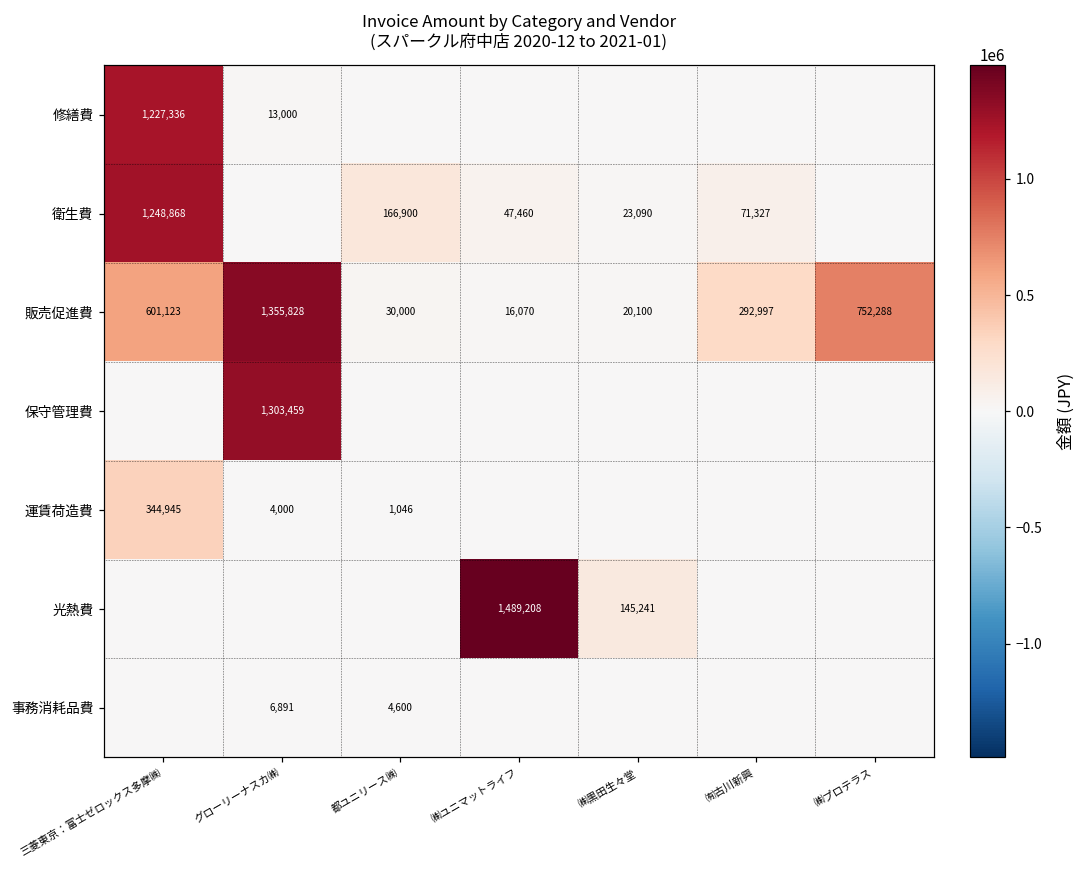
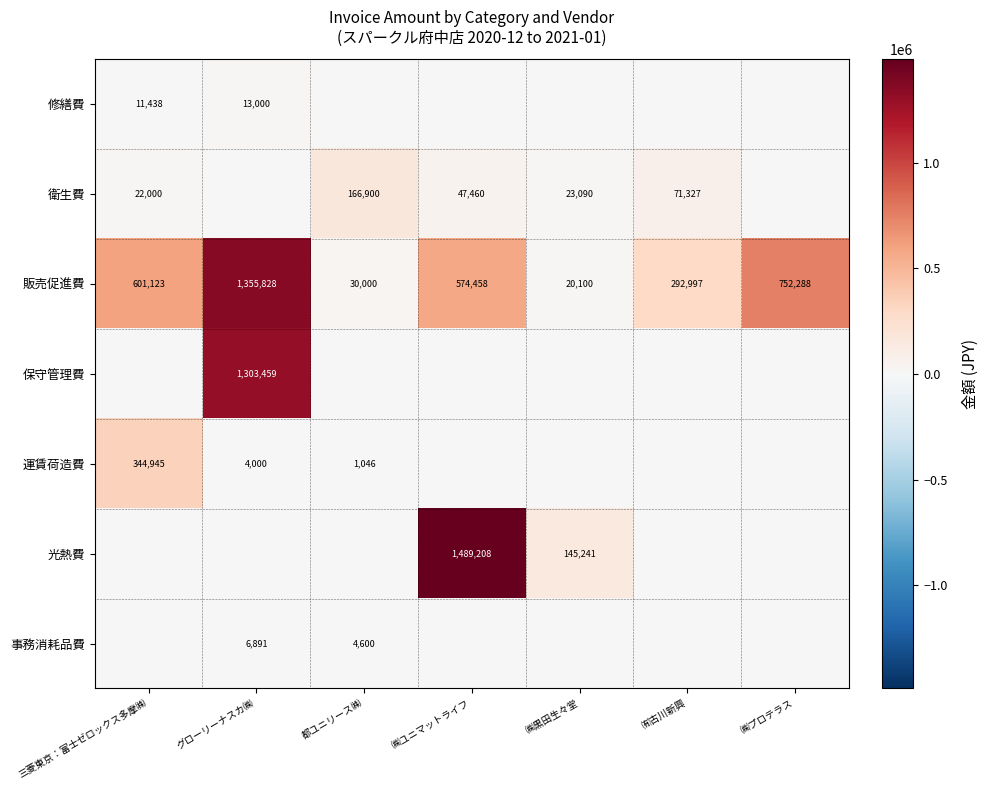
  {
    "修繕費": {
-     "三菱東京：富士ゼロックス多摩㈱": "1,227,336",
+     "三菱東京：富士ゼロックス多摩㈱": "11,438",
      "グローリーナスカ㈱": "13,000"
    },
    "衛生費": {
-     "三菱東京：富士ゼロックス多摩㈱": "1,248,868",
+     "三菱東京：富士ゼロックス多摩㈱": "22,000",
      "都ユニリース㈱": "166,900",
      "㈱ユニマットライフ": "47,460",
      "㈱黒田生々堂": "23,090",
      "㈲古川新興": "71,327"
    },
    "販売促進費": {
      "三菱東京：富士ゼロックス多摩㈱": "601,123",
      "グローリーナスカ㈱": "1,355,828",
      "都ユニリース㈱": "30,000",
-     "㈱ユニマットライフ": "16,070",
+     "㈱ユニマットライフ": "574,458",
      "㈱黒田生々堂": "20,100",
      "㈲古川新興": "292,997",
      "㈱プロテラス": "752,288"
    },
    "保守管理費": {
      "グローリーナスカ㈱": "1,303,459"
    },
    "運賃荷造費": {
      "三菱東京：富士ゼロックス多摩㈱": "344,945",
      "グローリーナスカ㈱": "4,000",
      "都ユニリース㈱": "1,046"
    },
    "光熱費": {
      "㈱ユニマットライフ": "1,489,208",
      "㈱黒田生々堂": "145,241"
    },
    "事務消耗品費": {
      "グローリーナスカ㈱": "6,891",
      "都ユニリース㈱": "4,600"
    }
  }
